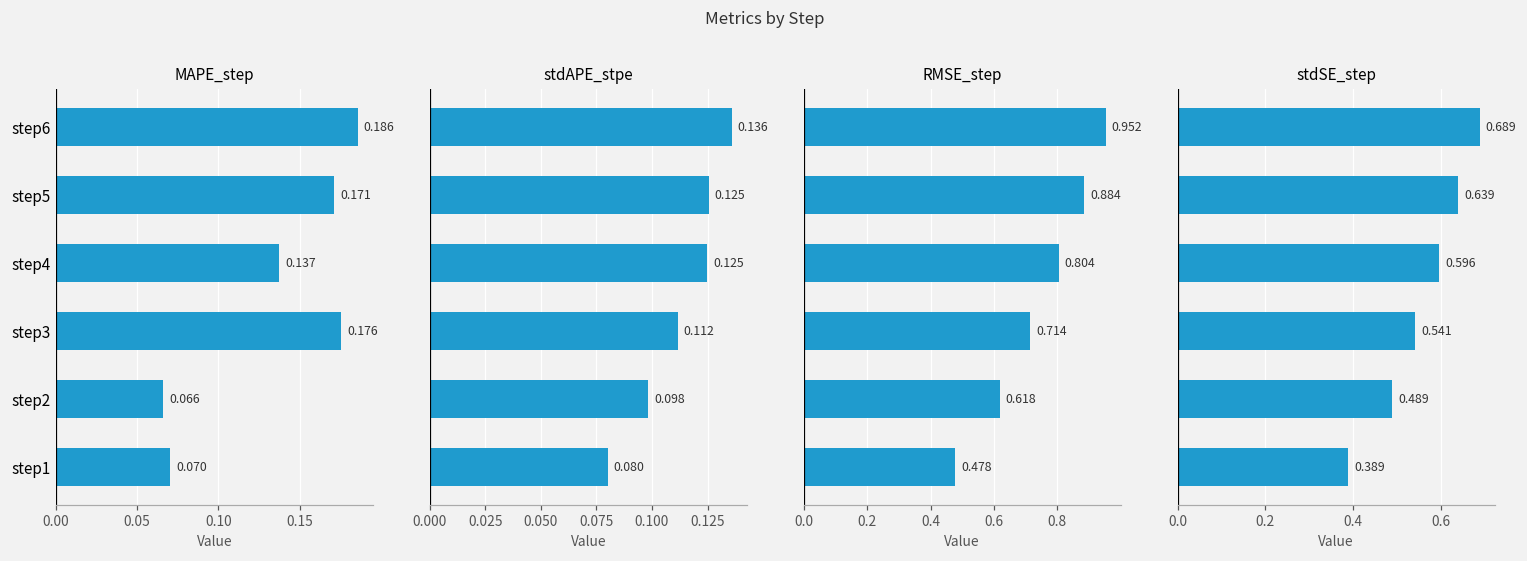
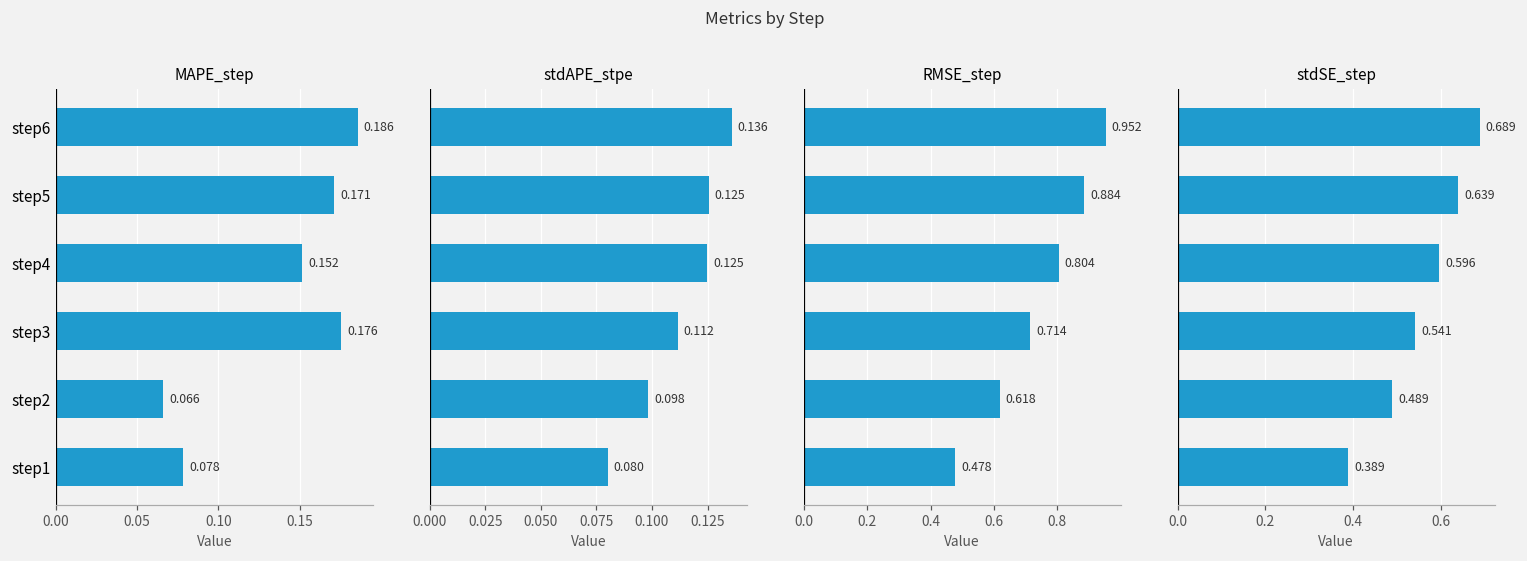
  {
    "MAPE_step": {
      "step6": 0.186,
      "step5": 0.171,
-     "step4": 0.137,
+     "step4": 0.152,
      "step3": 0.176,
      "step2": 0.066,
-     "step1": 0.070
+     "step1": 0.078
    }
  }
